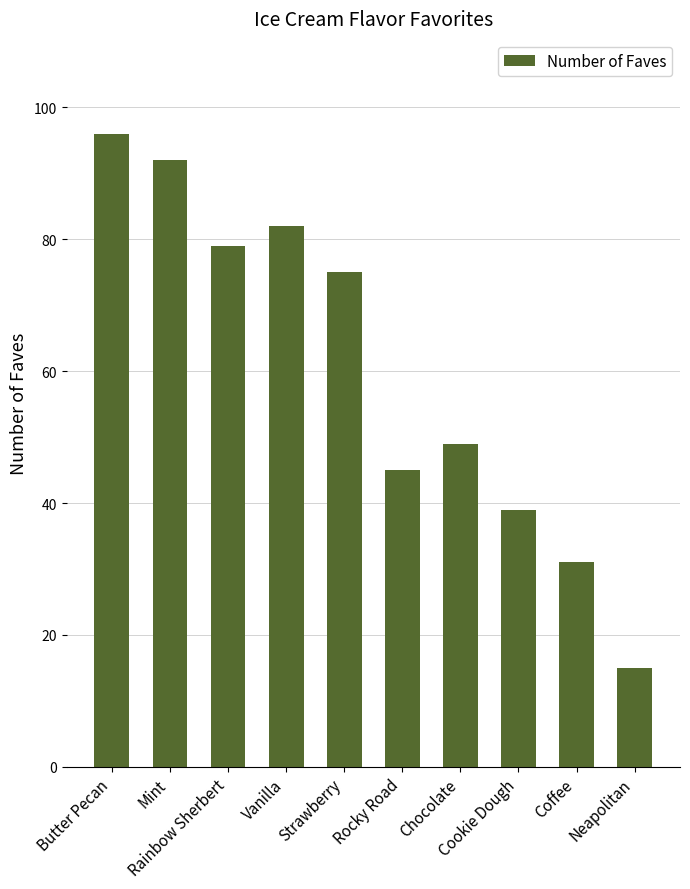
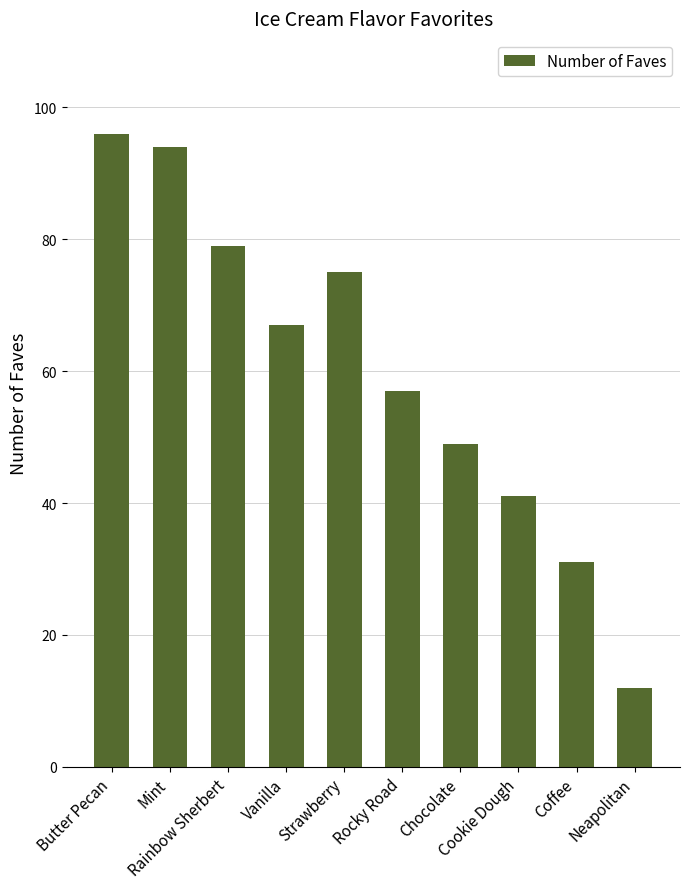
  {
    "Butter Pecan": 96,
-   "Mint": 92,
+   "Mint": 94,
    "Rainbow Sherbert": 79,
-   "Vanilla": 82,
+   "Vanilla": 67,
    "Strawberry": 75,
-   "Rocky Road": 45,
+   "Rocky Road": 57,
    "Chocolate": 49,
-   "Cookie Dough": 39,
+   "Cookie Dough": 41,
    "Coffee": 31,
-   "Neapolitan": 15
+   "Neapolitan": 12
  }
